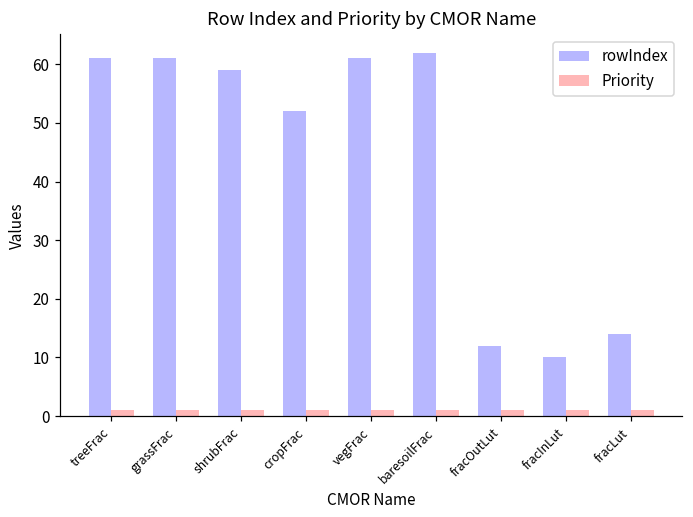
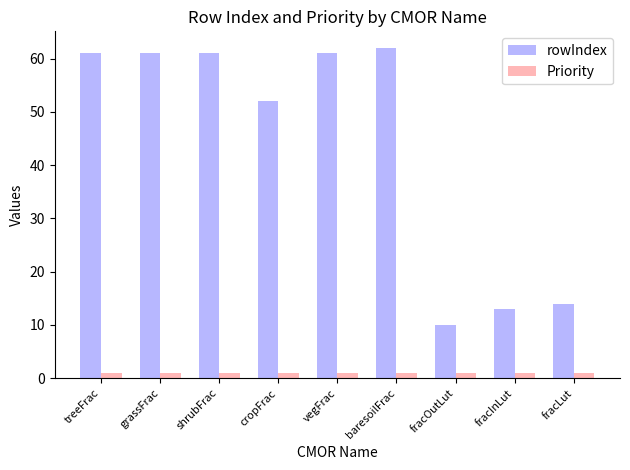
  {
    "rowIndex": {
      "treeFrac": 61,
      "grassFrac": 61,
-     "shrubFrac": 59,
+     "shrubFrac": 61,
      "cropFrac": 52,
      "vegFrac": 61,
      "baresoilFrac": 62,
-     "fracOutLut": 12,
-     "fracInLut": 10,
+     "fracOutLut": 10,
+     "fracInLut": 13,
      "fracLut": 14
    },
    "Priority": {
      "treeFrac": 1,
      "grassFrac": 1,
      "shrubFrac": 1,
      "cropFrac": 1,
      "vegFrac": 1,
      "baresoilFrac": 1,
      "fracOutLut": 1,
      "fracInLut": 1,
      "fracLut": 1
    }
  }
